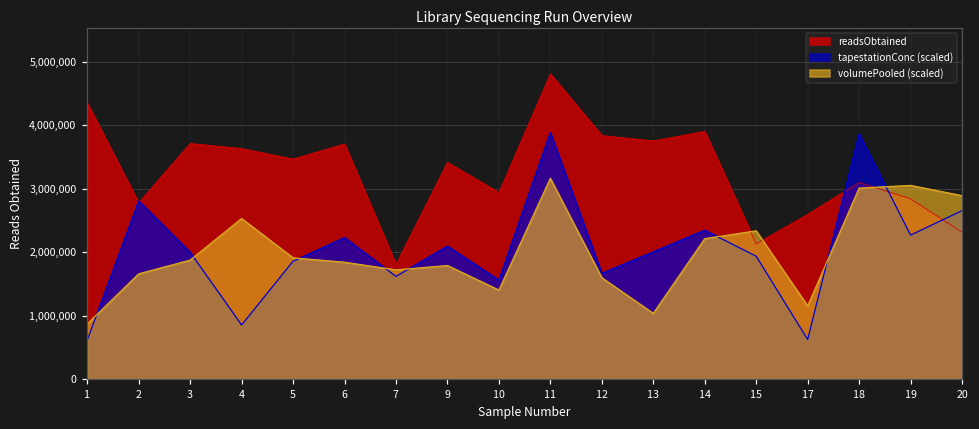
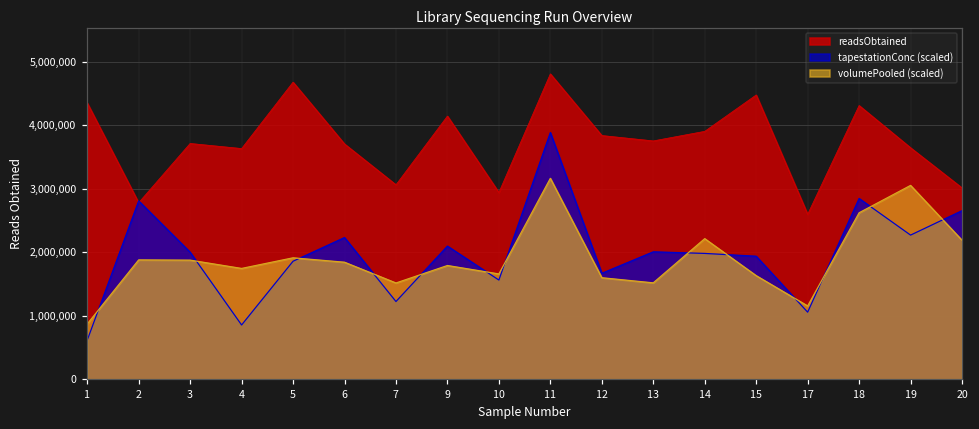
  {
    "readsObtained": {
      "1": "4,300,000",
      "3": "3,700,000",
      "4": "3,600,000",
-     "5": "3,500,000",
+     "5": "4,700,000",
      "6": "3,700,000",
-     "7": "1,800,000",
-     "9": "3,400,000",
+     "7": "3,100,000",
+     "9": "4,100,000",
      "10": "2,900,000",
      "11": "4,800,000",
      "12": "3,800,000",
      "13": "3,800,000",
      "14": "3,900,000",
-     "15": "2,100,000",
+     "15": "4,500,000",
      "17": "2,600,000",
-     "18": "3,100,000",
-     "19": "2,800,000",
-     "20": "2,300,000"
+     "18": "4,300,000",
+     "19": "3,600,000",
+     "20": "3,000,000"
    },
    "tapestationConc (scaled)": {
      "1": "600,000",
      "3": "2,000,000",
      "4": "900,000",
      "5": "1,900,000",
      "6": "2,200,000",
-     "7": "1,600,000",
+     "7": "1,200,000",
      "9": "2,100,000",
      "10": "1,600,000",
      "11": "3,900,000",
      "12": "1,700,000",
      "13": "2,000,000",
-     "14": "2,300,000",
+     "14": "2,000,000",
      "15": "1,900,000",
-     "17": "600,000",
-     "18": "3,900,000",
+     "17": "1,100,000",
+     "18": "2,800,000",
      "19": "2,300,000",
      "20": "2,700,000"
    },
    "volumePooled (scaled)": {
      "1": "900,000",
-     "2": "1,700,000",
+     "2": "1,900,000",
      "3": "1,900,000",
-     "4": "2,500,000",
+     "4": "1,700,000",
      "5": "1,900,000",
      "6": "1,800,000",
-     "7": "1,700,000",
+     "7": "1,500,000",
      "9": "1,800,000",
-     "10": "1,400,000",
+     "10": "1,700,000",
      "11": "3,200,000",
      "12": "1,600,000",
-     "13": "1,000,000",
+     "13": "1,500,000",
      "14": "2,200,000",
-     "15": "2,300,000",
+     "15": "1,600,000",
      "17": "1,200,000",
-     "18": "3,000,000",
+     "18": "2,600,000",
      "19": "3,100,000",
-     "20": "2,900,000"
+     "20": "2,200,000"
    }
  }
